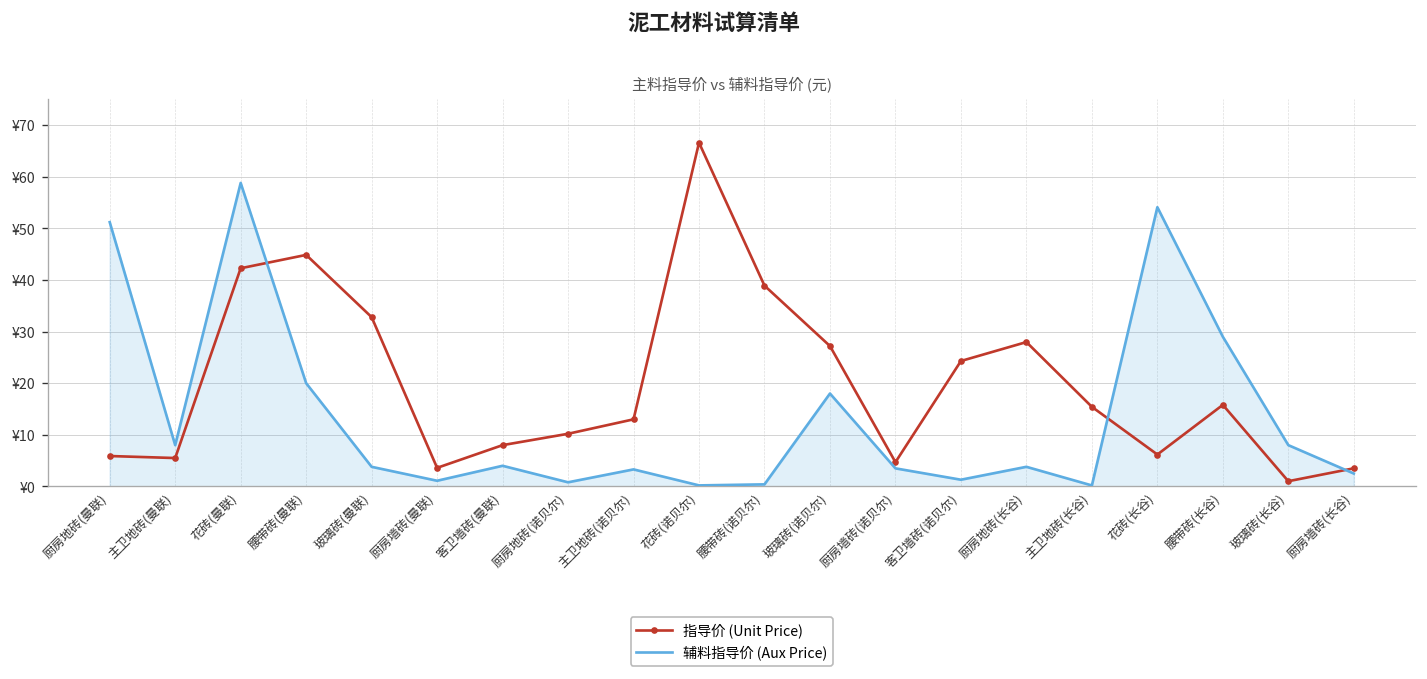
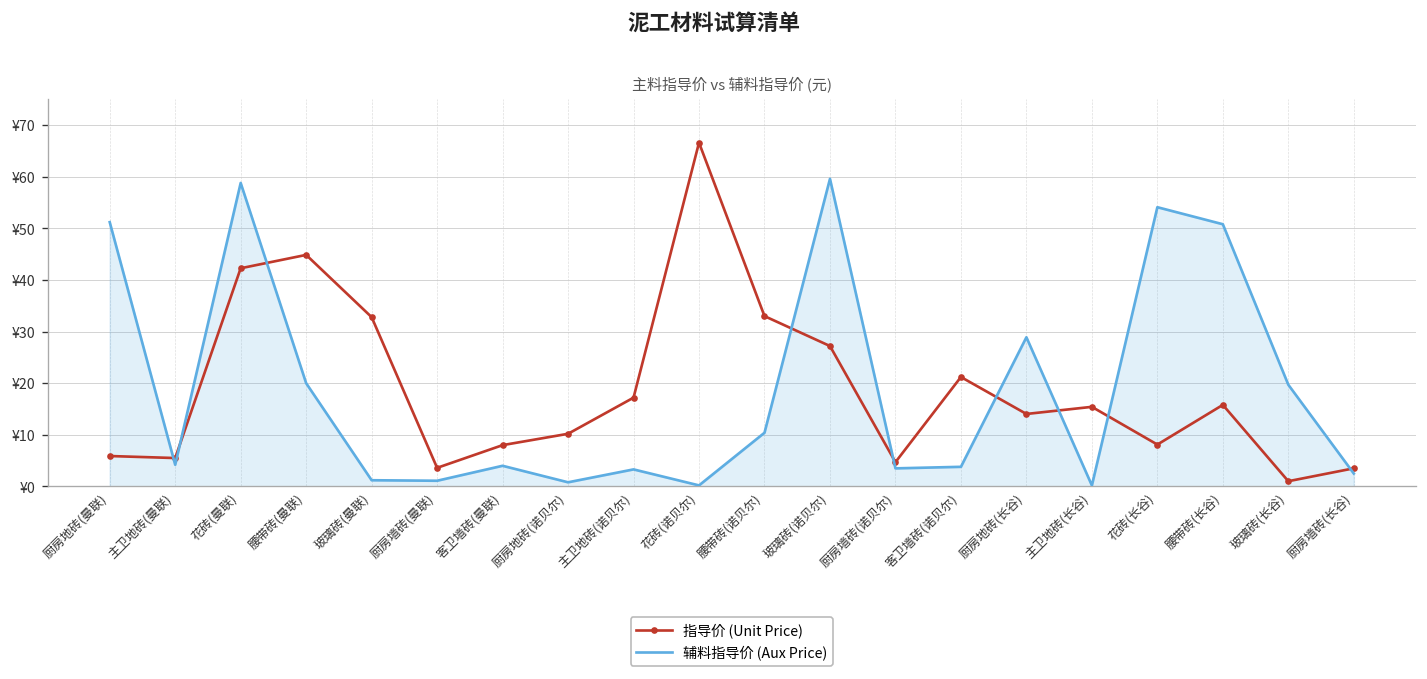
  {
    "指导价 (Unit Price)": {
      "厨房地砖(曼联)": "¥6",
      "主卫地砖(曼联)": "¥6",
      "花砖(曼联)": "¥42",
      "腰带砖(曼联)": "¥45",
      "玻璃砖(曼联)": "¥33",
      "厨房墙砖(曼联)": "¥4",
      "客卫墙砖(曼联)": "¥8",
      "厨房地砖(诺贝尔)": "¥10",
-     "主卫地砖(诺贝尔)": "¥13",
+     "主卫地砖(诺贝尔)": "¥17",
      "花砖(诺贝尔)": "¥67",
-     "腰带砖(诺贝尔)": "¥39",
+     "腰带砖(诺贝尔)": "¥33",
      "玻璃砖(诺贝尔)": "¥27",
      "厨房墙砖(诺贝尔)": "¥5",
-     "客卫墙砖(诺贝尔)": "¥24",
-     "厨房地砖(长谷)": "¥28",
+     "客卫墙砖(诺贝尔)": "¥21",
+     "厨房地砖(长谷)": "¥14",
      "主卫地砖(长谷)": "¥15",
-     "花砖(长谷)": "¥6",
+     "花砖(长谷)": "¥8",
      "腰带砖(长谷)": "¥16",
      "玻璃砖(长谷)": "¥1",
      "厨房墙砖(长谷)": "¥4"
    },
    "辅料指导价 (Aux Price)": {
      "厨房地砖(曼联)": "¥51",
-     "主卫地砖(曼联)": "¥8",
+     "主卫地砖(曼联)": "¥4",
      "花砖(曼联)": "¥59",
      "腰带砖(曼联)": "¥20",
-     "玻璃砖(曼联)": "¥4",
+     "玻璃砖(曼联)": "¥1",
      "厨房墙砖(曼联)": "¥1",
      "客卫墙砖(曼联)": "¥4",
      "厨房地砖(诺贝尔)": "¥1",
      "主卫地砖(诺贝尔)": "¥3",
      "花砖(诺贝尔)": "¥0",
-     "腰带砖(诺贝尔)": "¥0",
-     "玻璃砖(诺贝尔)": "¥18",
+     "腰带砖(诺贝尔)": "¥10",
+     "玻璃砖(诺贝尔)": "¥60",
      "厨房墙砖(诺贝尔)": "¥4",
-     "客卫墙砖(诺贝尔)": "¥1",
-     "厨房地砖(长谷)": "¥4",
+     "客卫墙砖(诺贝尔)": "¥4",
+     "厨房地砖(长谷)": "¥29",
      "主卫地砖(长谷)": "¥0",
      "花砖(长谷)": "¥54",
-     "腰带砖(长谷)": "¥29",
-     "玻璃砖(长谷)": "¥8",
+     "腰带砖(长谷)": "¥51",
+     "玻璃砖(长谷)": "¥20",
      "厨房墙砖(长谷)": "¥3"
    }
  }
